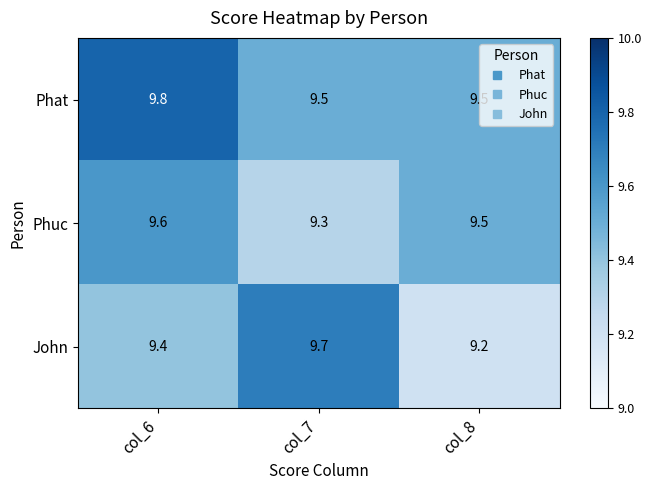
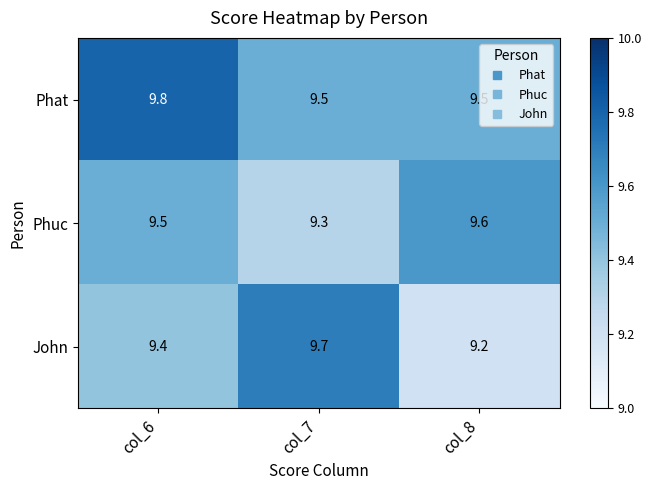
  {
    "Phat": {
      "col_6": 9.8,
      "col_7": 9.5
    },
    "Phuc": {
-     "col_6": 9.6,
+     "col_6": 9.5,
      "col_7": 9.3,
-     "col_8": 9.5
+     "col_8": 9.6
    },
    "John": {
      "col_6": 9.4,
      "col_7": 9.7,
      "col_8": 9.2
    }
  }
